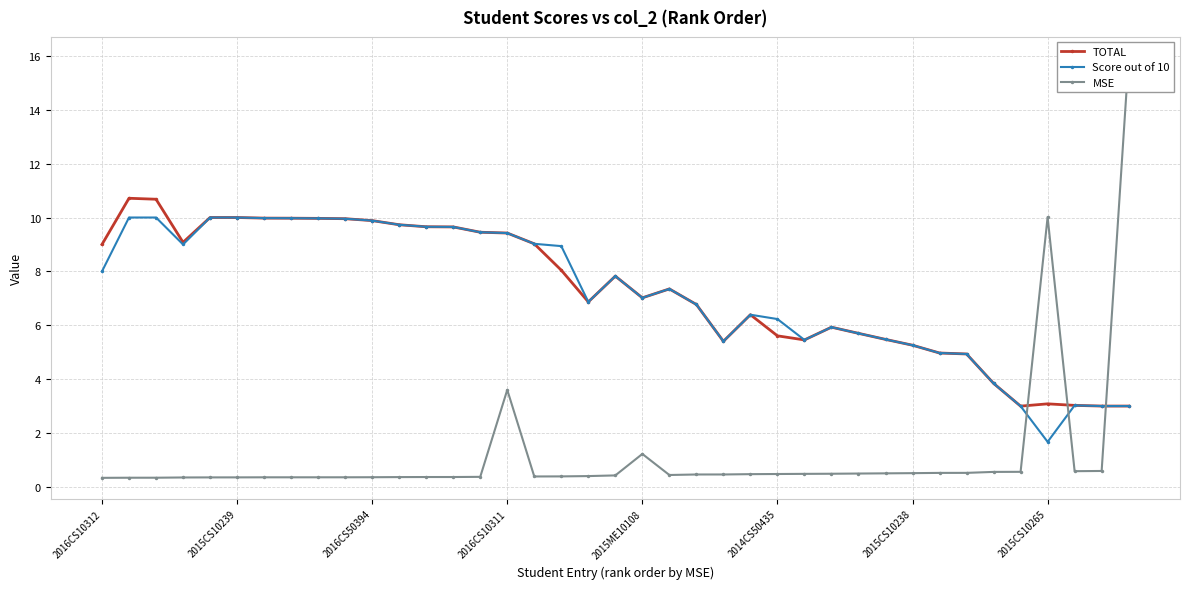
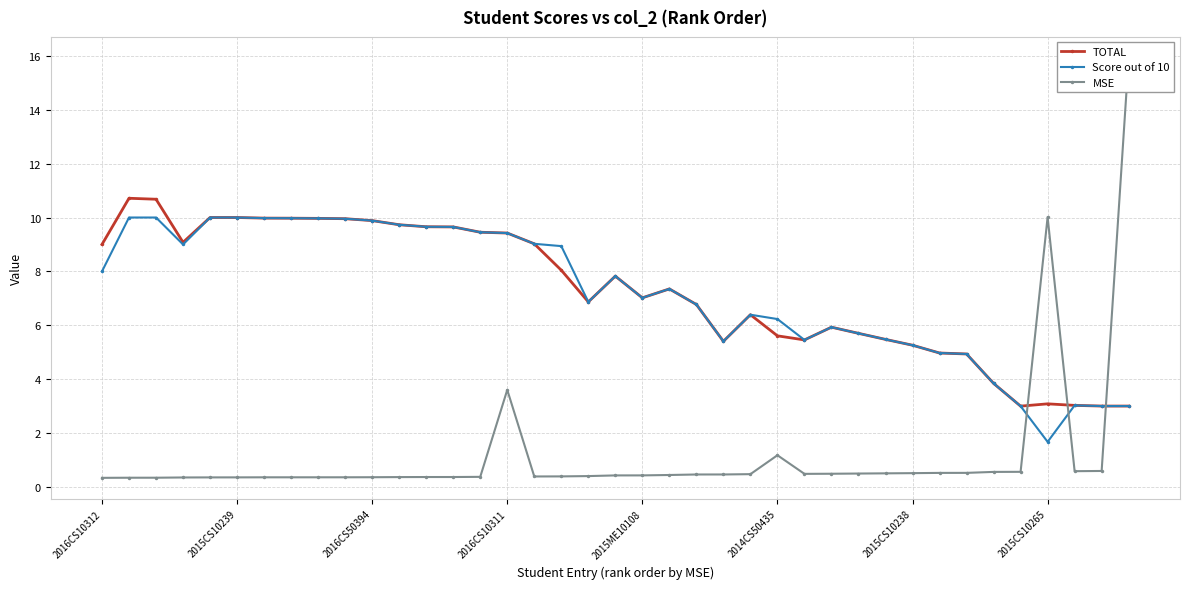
  {
    "TOTAL": {
      "2016CS10312": 9.0,
      "2014CS50435": 5.6,
      "2015CS10265": 3.1
    },
    "Score out of 10": {
      "2016CS10312": 8.0,
      "2014CS50435": 6.2,
      "2015CS10265": 1.7
    },
    "MSE": {
      "2016CS10312": 0.3,
      "2015CS10239": 0.4,
      "2016CS50394": 0.4,
      "2016CS10311": 3.6,
-     "2015ME10108": 1.2,
-     "2014CS50435": 0.5,
+     "2015ME10108": 0.4,
+     "2014CS50435": 1.2,
      "2015CS10238": 0.5,
      "2015CS10265": 10.0
    }
  }
